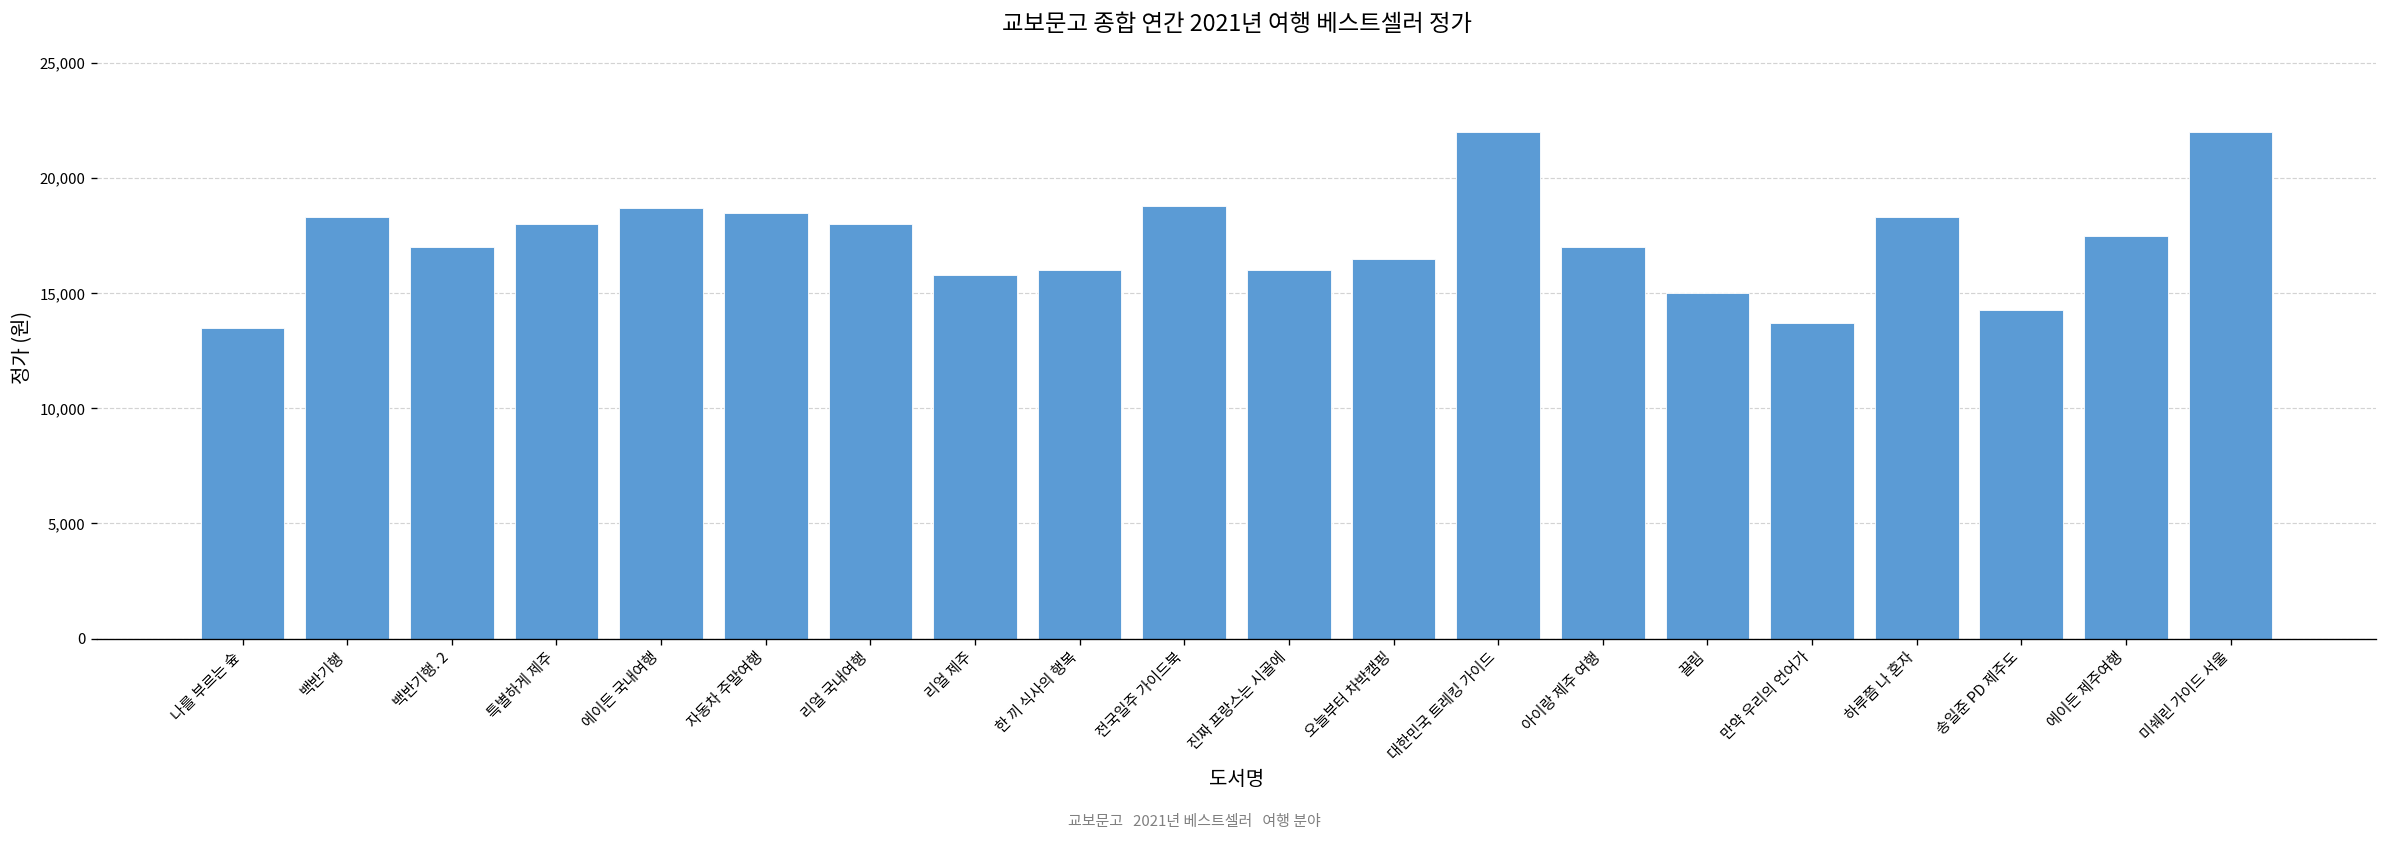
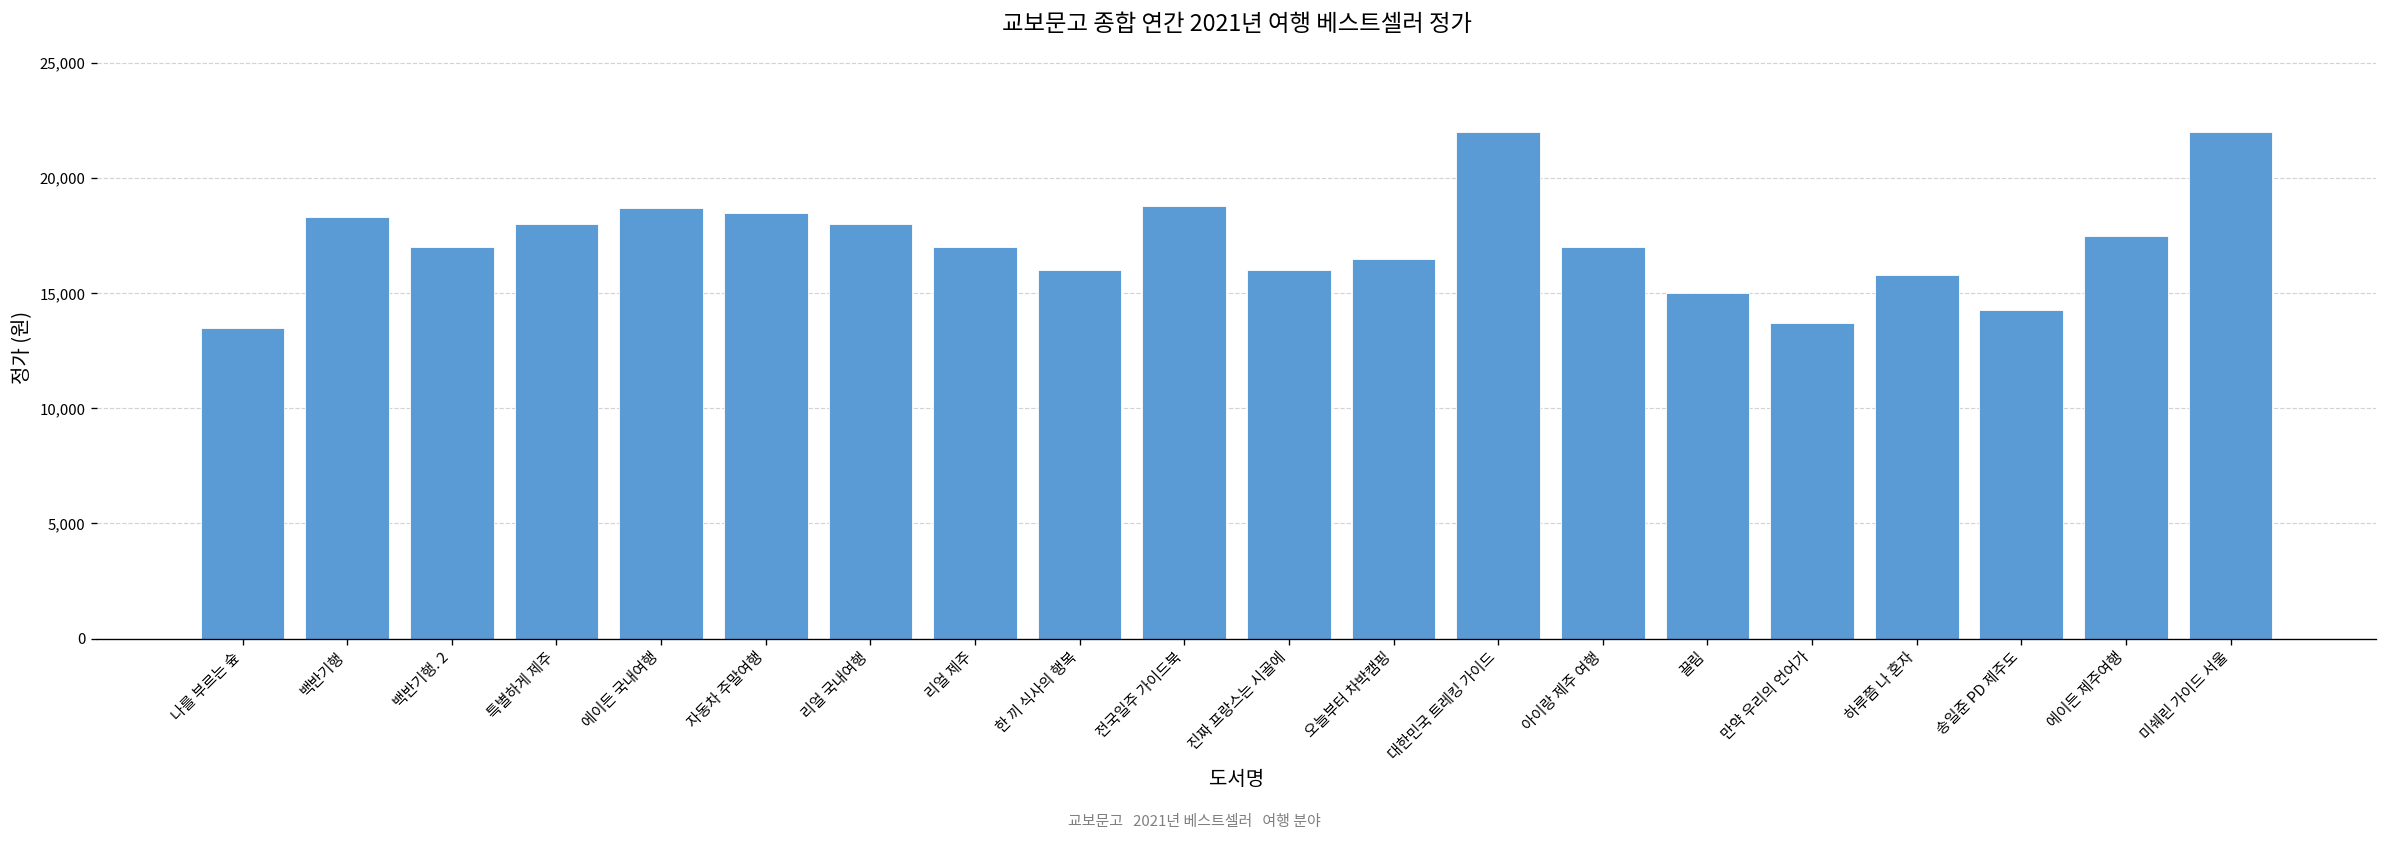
  {
    "나를 부르는 숲": "13,500",
    "백반기행": "18,300",
    "백반기행. 2": "17,000",
    "특별하게 제주": "18,000",
    "에이든 국내여행": "18,700",
    "자동차 주말여행": "18,500",
    "리얼 국내여행": "18,000",
-   "리얼 제주": "15,800",
+   "리얼 제주": "17,000",
    "한 끼 식사의 행복": "16,000",
    "전국일주 가이드북": "18,800",
    "진짜 프랑스는 시골에": "16,000",
    "오늘부터 차박캠핑": "16,500",
    "대한민국 트레킹 가이드": "22,000",
    "아이랑 제주 여행": "17,000",
    "끌림": "15,000",
    "만약 우리의 언어가": "13,700",
-   "하루쯤 나 혼자": "18,300",
+   "하루쯤 나 혼자": "15,800",
    "송일준 PD 제주도": "14,200",
    "에이든 제주여행": "17,500",
    "미쉐린 가이드 서울": "22,000"
  }
